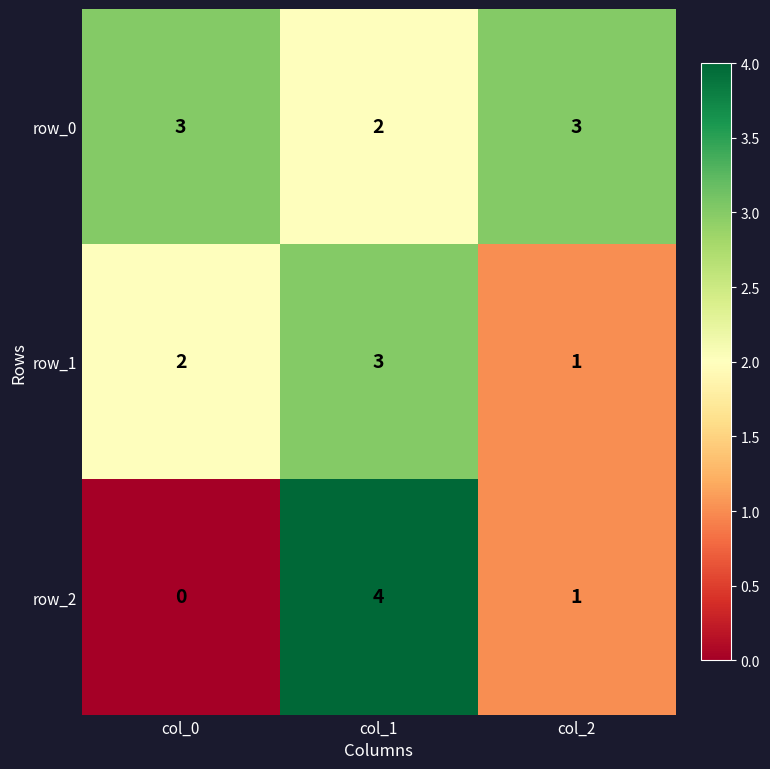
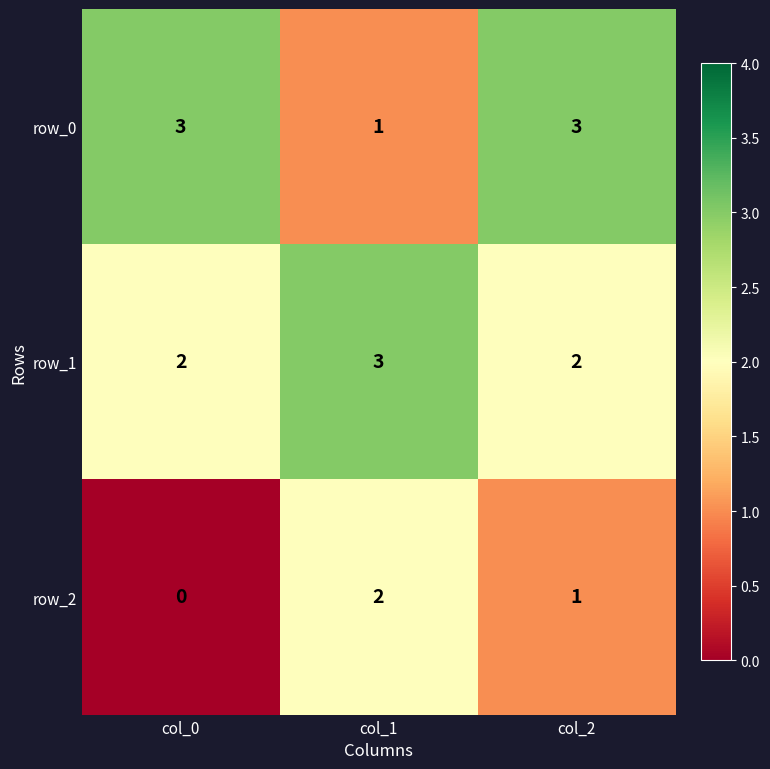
  {
    "row_0": {
      "col_0": 3,
-     "col_1": 2,
+     "col_1": 1,
      "col_2": 3
    },
    "row_1": {
      "col_0": 2,
      "col_1": 3,
-     "col_2": 1
+     "col_2": 2
    },
    "row_2": {
      "col_0": 0,
-     "col_1": 4,
+     "col_1": 2,
      "col_2": 1
    }
  }
